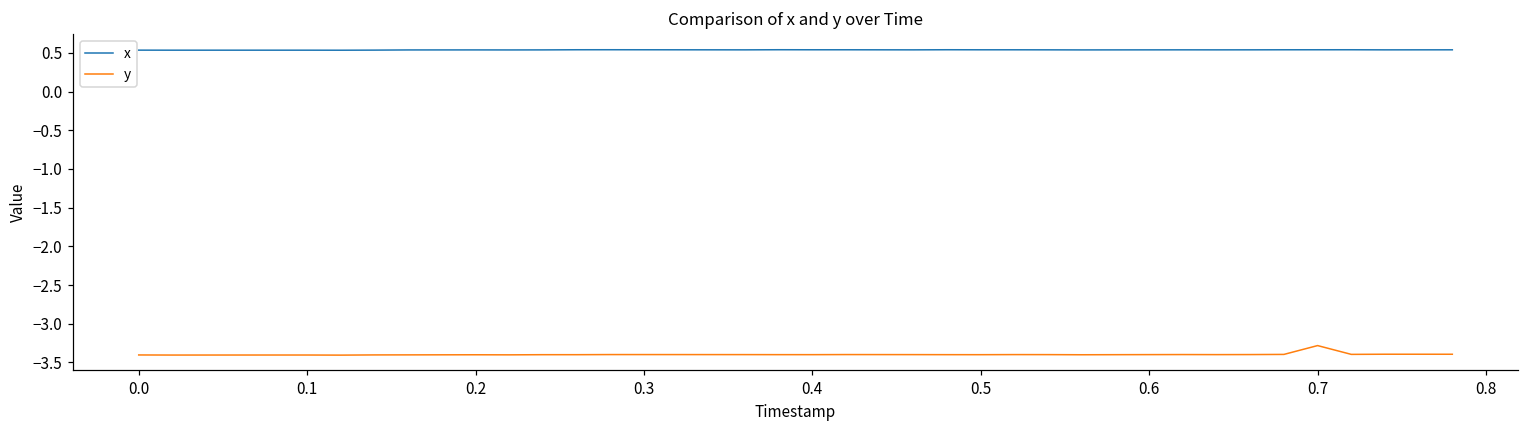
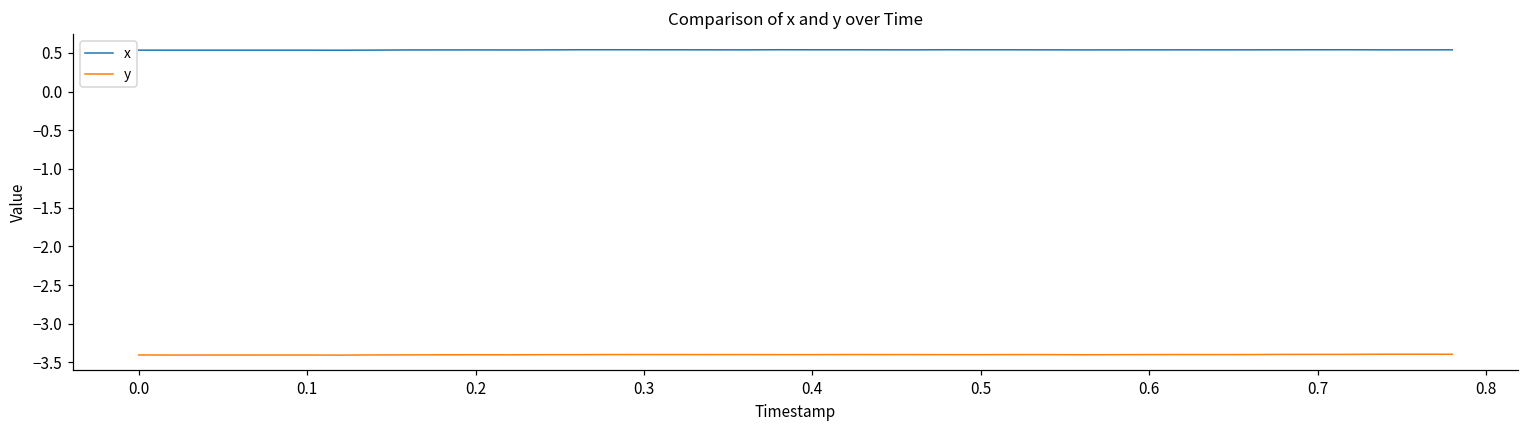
  {
    "x": {
      "0.0": 0.5,
      "0.1": 0.5,
      "0.2": 0.5,
      "0.3": 0.5,
      "0.4": 0.5,
      "0.5": 0.5,
      "0.6": 0.5,
      "0.7": 0.5
    },
    "y": {
      "0.0": -3.4,
      "0.1": -3.4,
      "0.2": -3.4,
      "0.3": -3.4,
      "0.4": -3.4,
      "0.5": -3.4,
      "0.6": -3.4,
-     "0.7": -3.3
+     "0.7": -3.4
    }
  }
